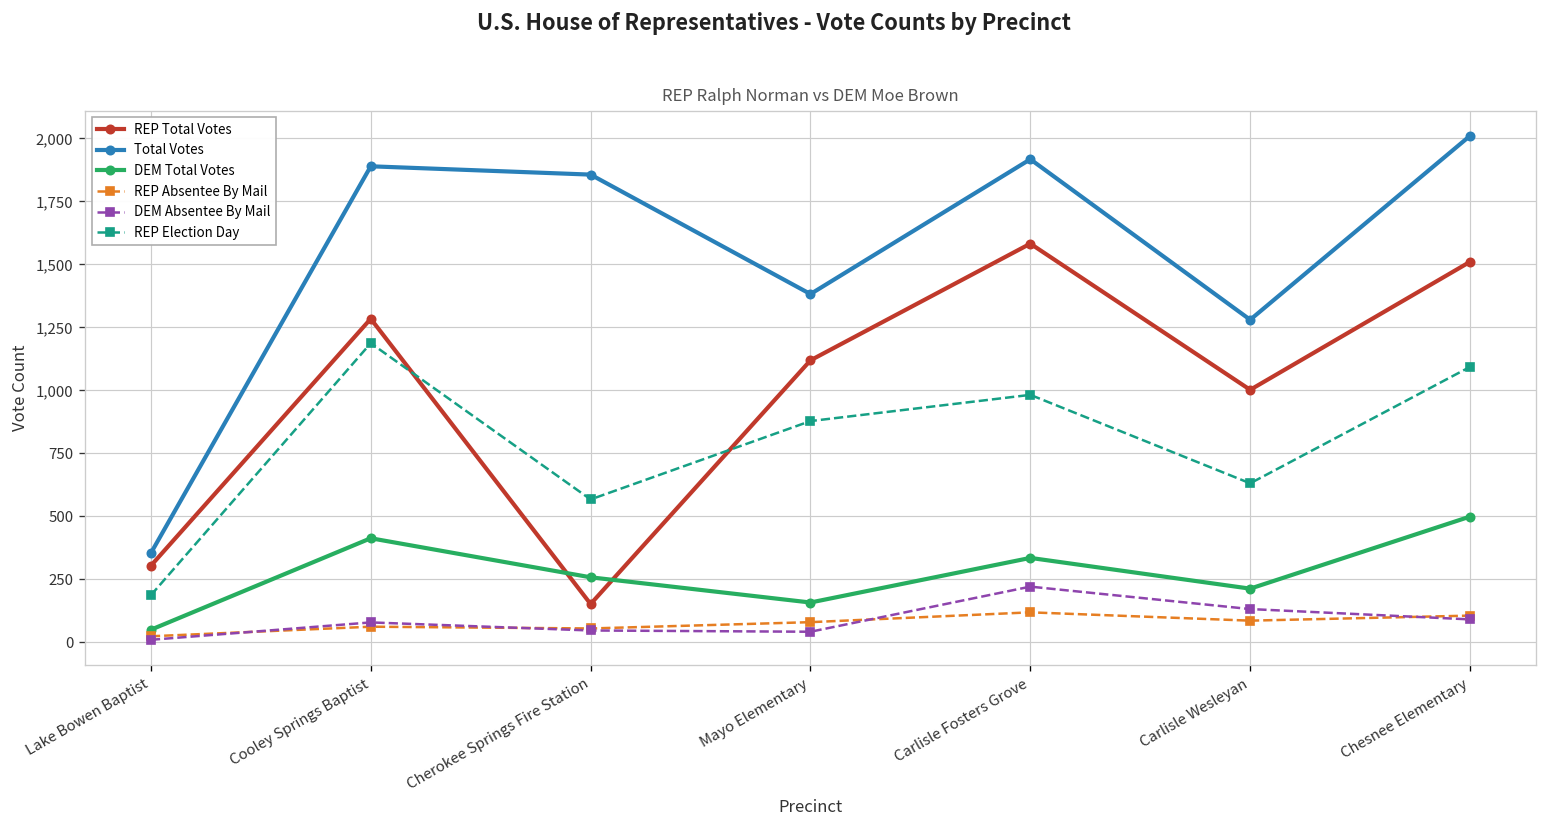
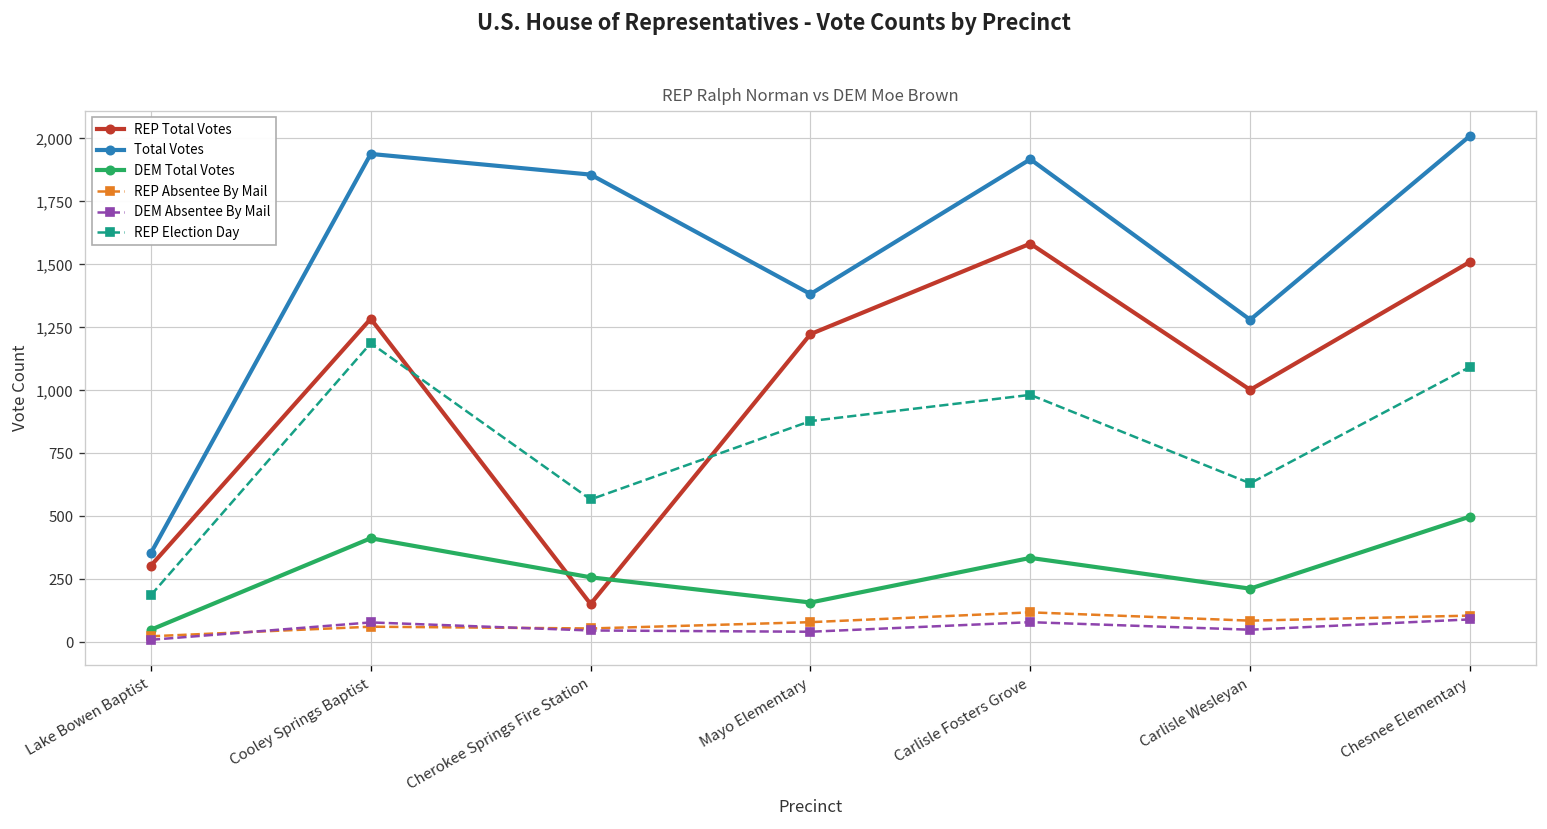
  {
    "REP Total Votes": {
      "Lake Bowen Baptist": "300",
      "Cooley Springs Baptist": "1,280",
      "Cherokee Springs Fire Station": "150",
-     "Mayo Elementary": "1,120",
+     "Mayo Elementary": "1,220",
      "Carlisle Fosters Grove": "1,580",
      "Carlisle Wesleyan": "1,000",
      "Chesnee Elementary": "1,510"
    },
    "Total Votes": {
      "Lake Bowen Baptist": "350",
-     "Cooley Springs Baptist": "1,890",
+     "Cooley Springs Baptist": "1,940",
      "Cherokee Springs Fire Station": "1,860",
      "Mayo Elementary": "1,380",
      "Carlisle Fosters Grove": "1,920",
      "Carlisle Wesleyan": "1,280",
      "Chesnee Elementary": "2,010"
    },
    "REP Absentee By Mail": {
      "Lake Bowen Baptist": "20",
      "Cooley Springs Baptist": "60",
      "Mayo Elementary": "80",
      "Carlisle Fosters Grove": "120",
      "Carlisle Wesleyan": "90",
      "Chesnee Elementary": "110"
    },
    "DEM Absentee By Mail": {
      "Lake Bowen Baptist": "10",
      "Cooley Springs Baptist": "80",
      "Mayo Elementary": "40",
-     "Carlisle Fosters Grove": "220",
-     "Carlisle Wesleyan": "130",
+     "Carlisle Fosters Grove": "80",
+     "Carlisle Wesleyan": "50",
      "Chesnee Elementary": "90"
    }
  }
